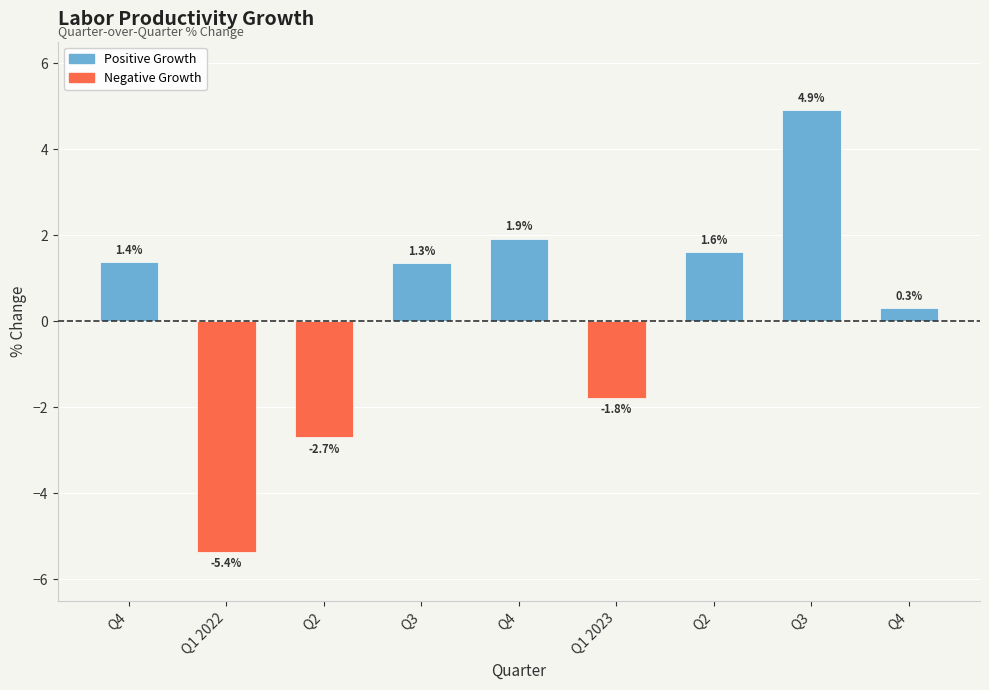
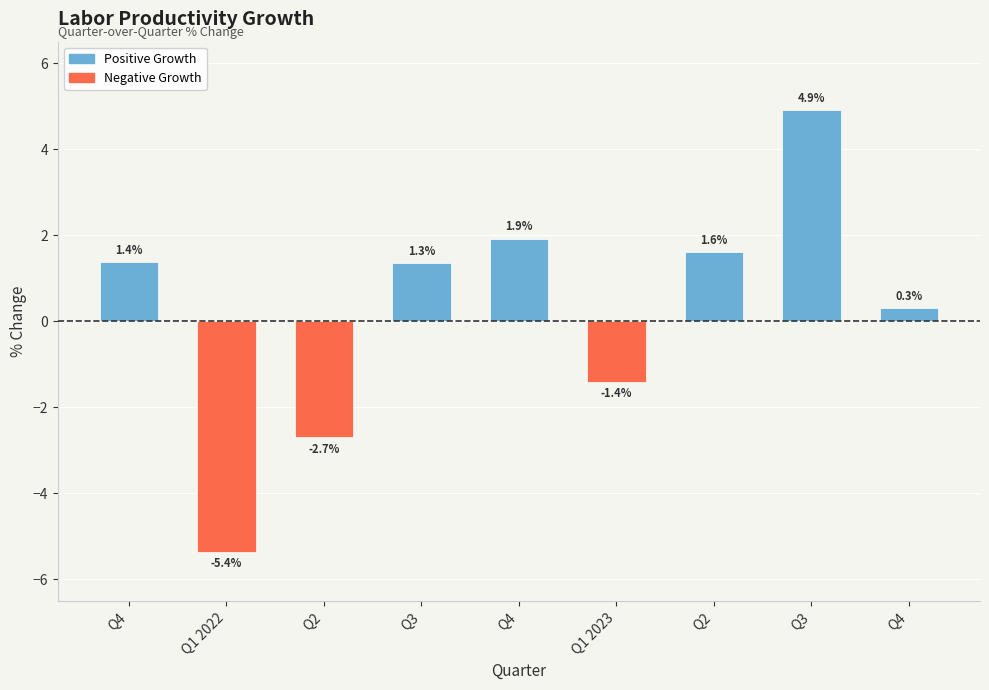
  {
    "Positive Growth": {
      "Q1 2022": "0.0",
      "Q1 2023": "0.0"
    },
    "Negative Growth": {
      "Q1 2022": "-5.4%",
-     "Q1 2023": "-1.8%"
+     "Q1 2023": "-1.4%"
    }
  }
